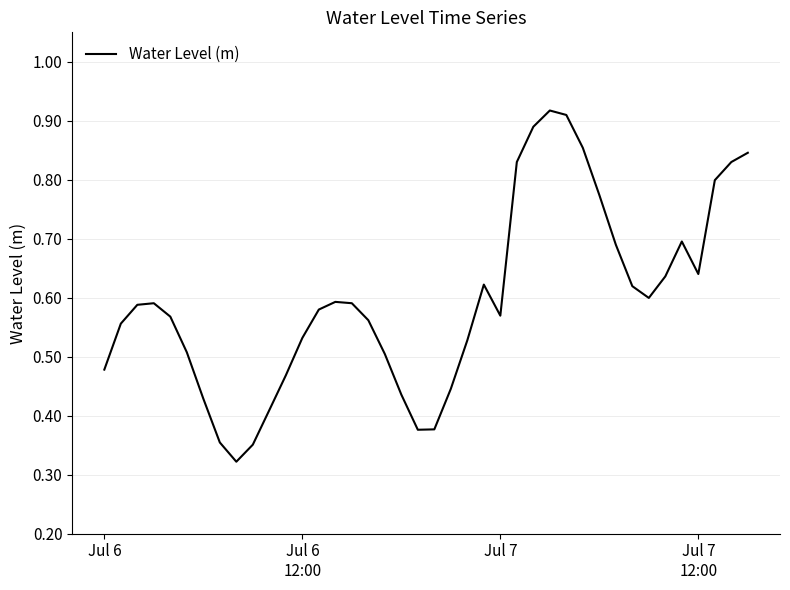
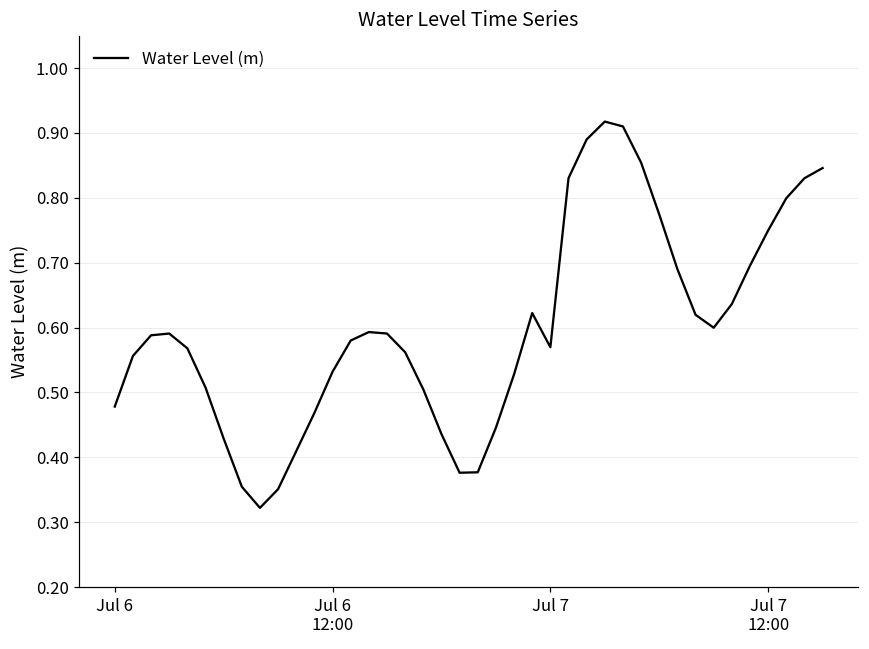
  {
    "Jul 6": 0.48,
    "Jul 6 12:00": 0.53,
    "Jul 7": 0.57,
-   "Jul 7 12:00": 0.64
+   "Jul 7 12:00": 0.75
  }
